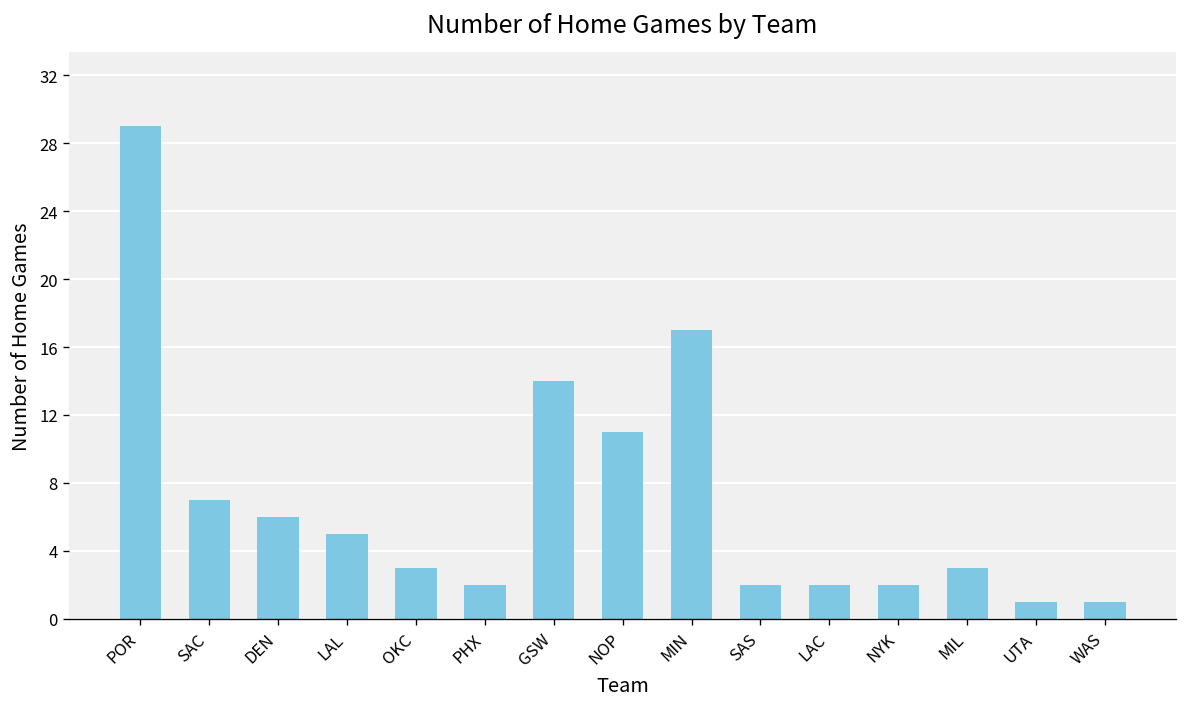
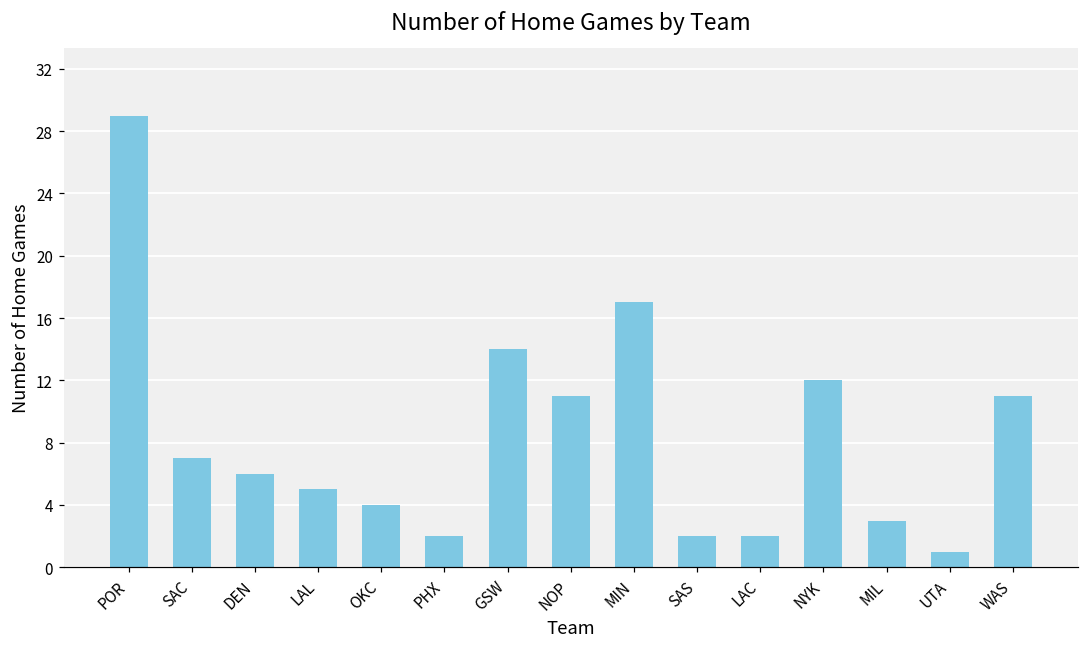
  {
    "POR": 29,
    "SAC": 7,
    "DEN": 6,
    "LAL": 5,
-   "OKC": 3,
+   "OKC": 4,
    "PHX": 2,
    "GSW": 14,
    "NOP": 11,
    "MIN": 17,
    "SAS": 2,
    "LAC": 2,
-   "NYK": 2,
+   "NYK": 12,
    "MIL": 3,
    "UTA": 1,
-   "WAS": 1
+   "WAS": 11
  }
